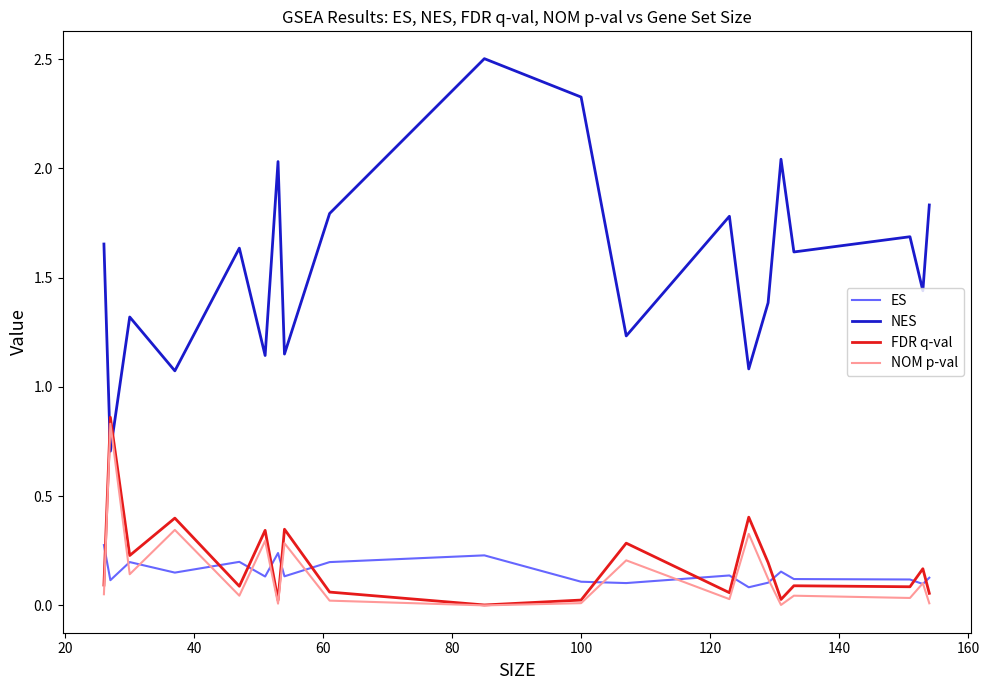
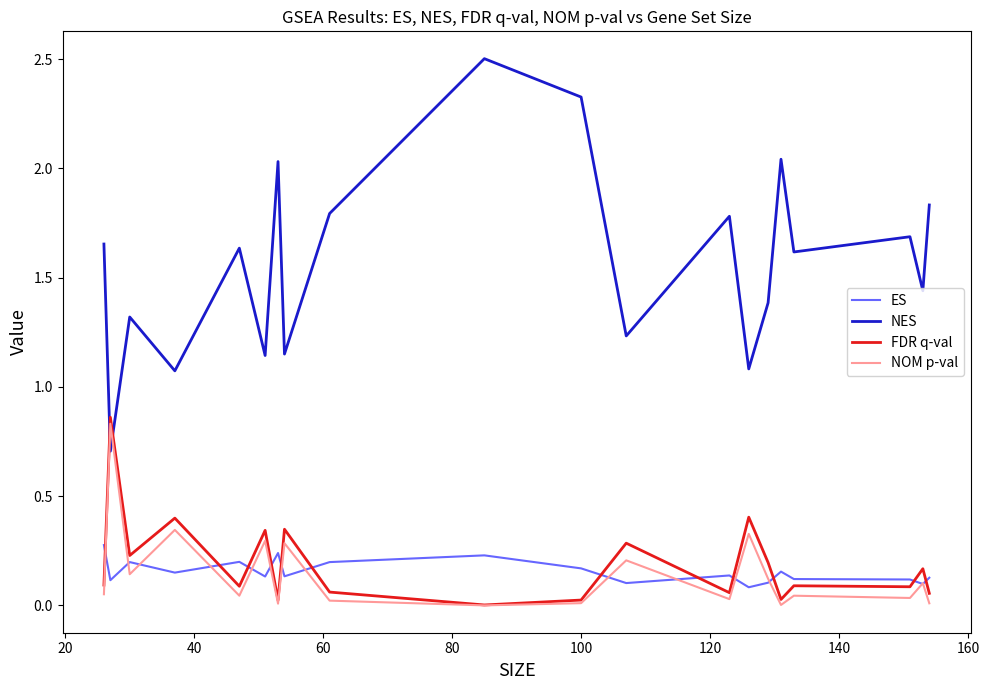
  {
    "ES": {
-     "100": 0.11
+     "100": 0.17
    },
    "NES": {
      "100": 2.33
    },
    "FDR q-val": {
      "100": 0.02
    },
    "NOM p-val": {
      "100": 0.01
    }
  }
